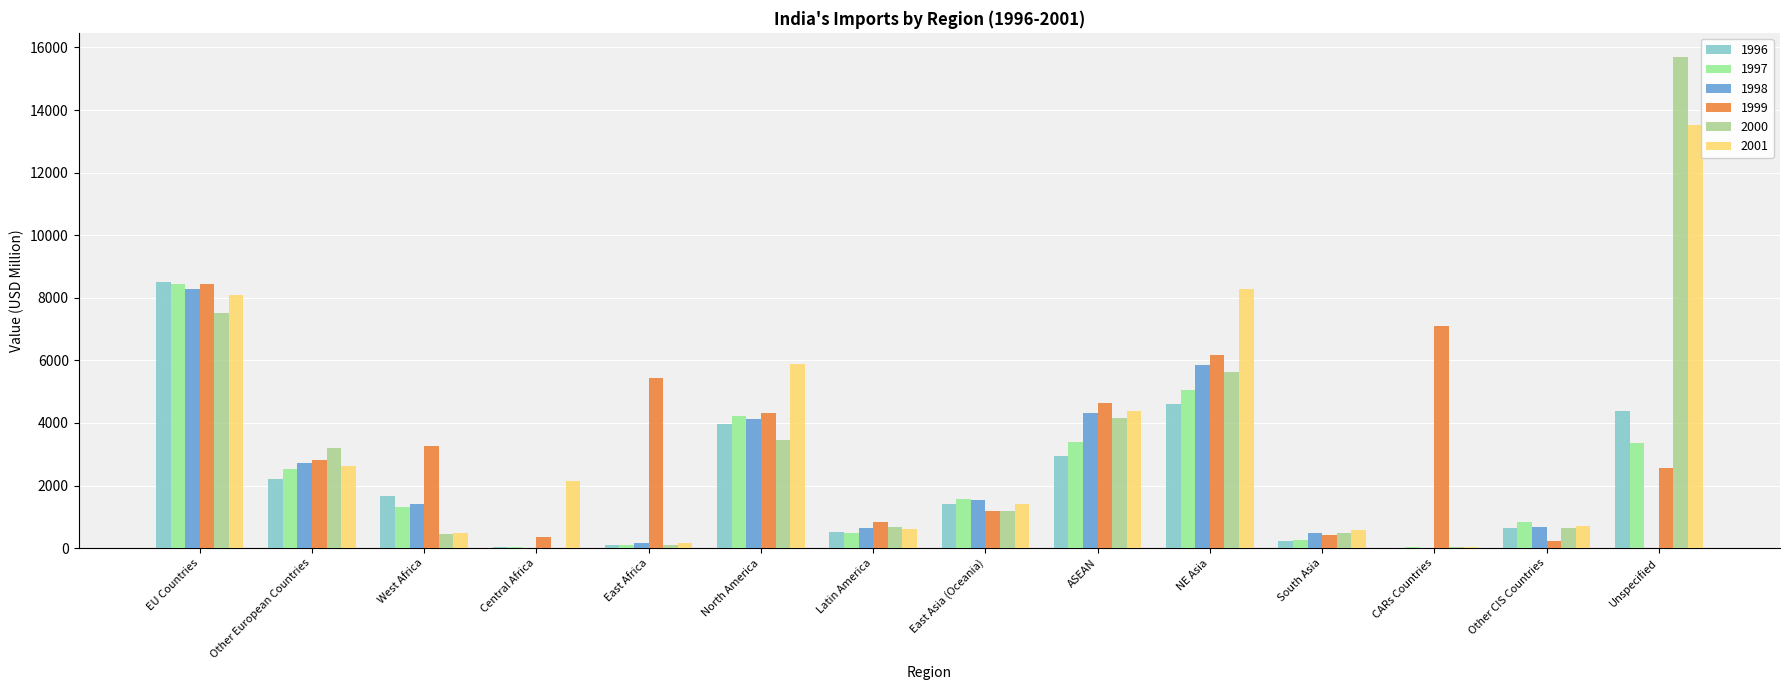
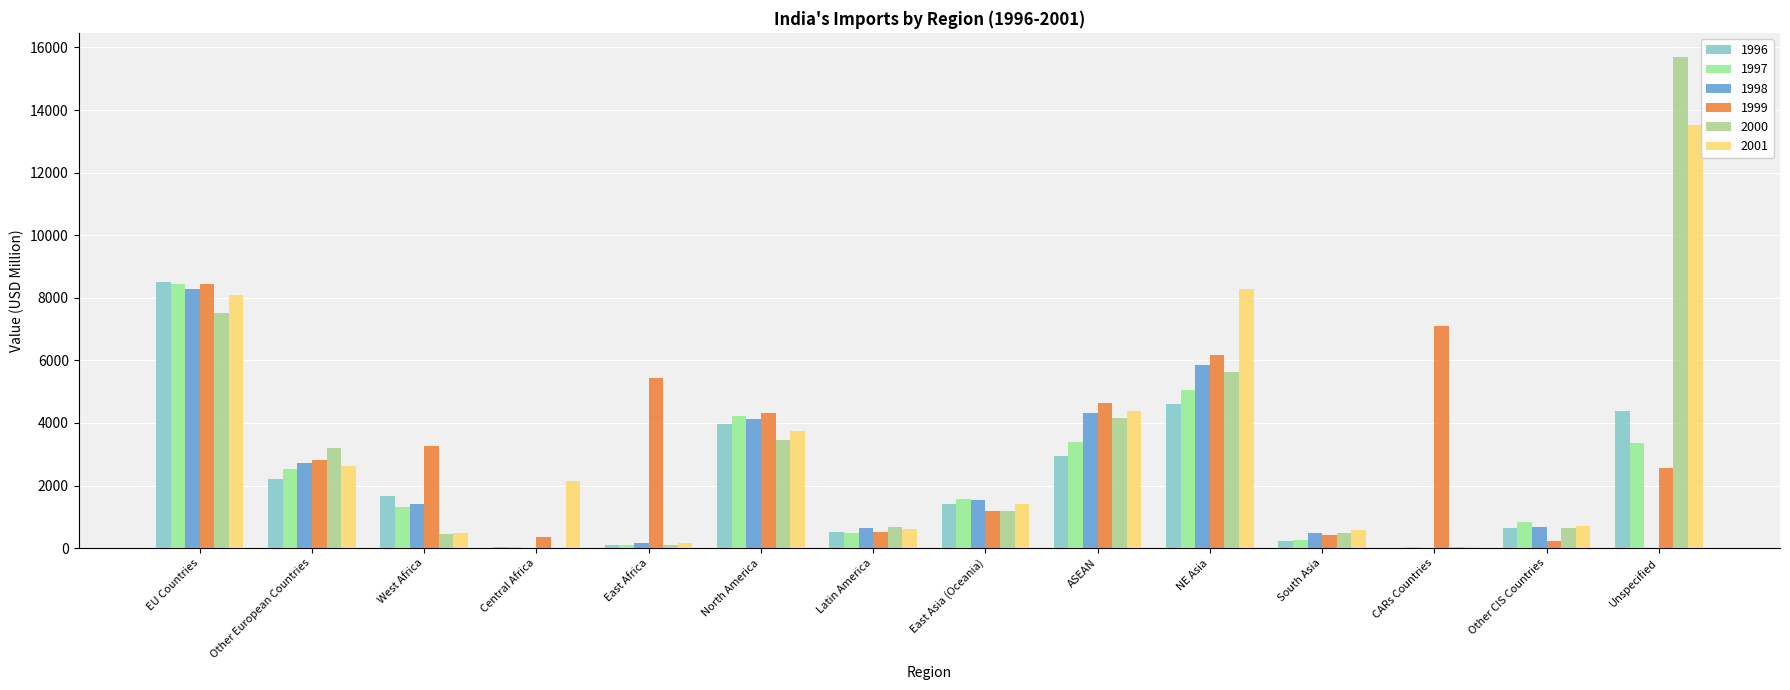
  {
    "1999": {
      "EU Countries": 8400,
      "Other European Countries": 2800,
      "West Africa": 3300,
      "Central Africa": 400,
      "East Africa": 5400,
      "North America": 4300,
-     "Latin America": 800,
+     "Latin America": 500,
      "East Asia (Oceania)": 1200,
      "ASEAN": 4600,
      "NE Asia": 6200,
      "South Asia": 400,
      "CARs Countries": 7100,
      "Other CIS Countries": 200,
      "Unspecified": 2600
    },
    "2001": {
      "EU Countries": 8100,
      "Other European Countries": 2600,
      "West Africa": 500,
      "Central Africa": 2200,
      "East Africa": 100,
-     "North America": 5900,
+     "North America": 3700,
      "Latin America": 600,
      "East Asia (Oceania)": 1400,
      "ASEAN": 4400,
      "NE Asia": 8300,
      "South Asia": 600,
      "Other CIS Countries": 700,
      "Unspecified": 13500
    }
  }
